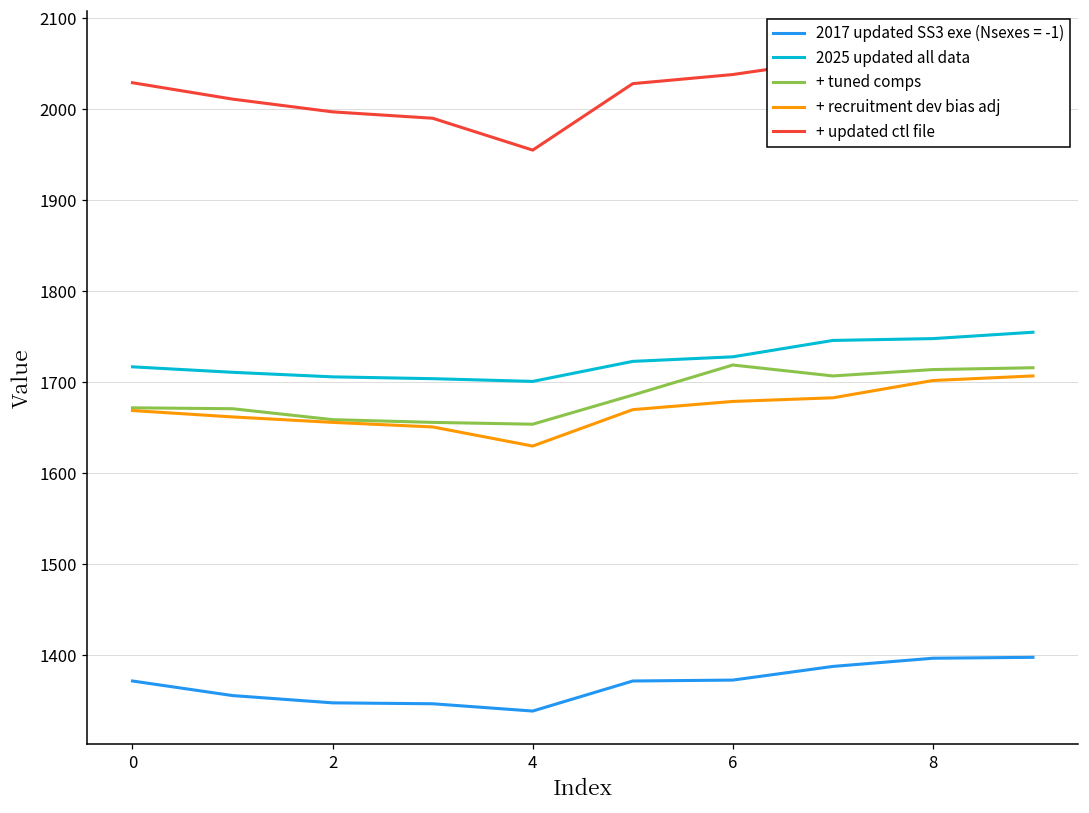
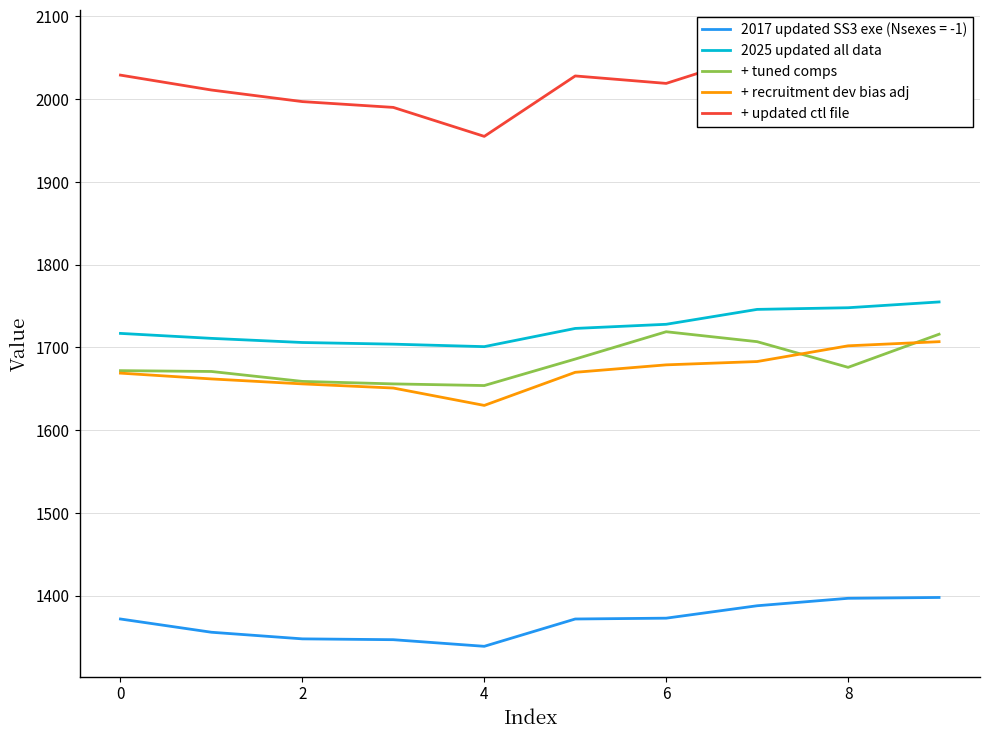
  {
    "+ tuned comps": {
      "4": 1650,
      "6": 1720,
-     "8": 1710
+     "8": 1680
    },
    "+ recruitment dev bias adj": {
      "4": 1630,
      "6": 1680,
      "8": 1700
    },
    "+ updated ctl file": {
      "0": 2030,
      "2": 2000,
      "4": 1960,
-     "6": 2040
+     "6": 2020
    }
  }
